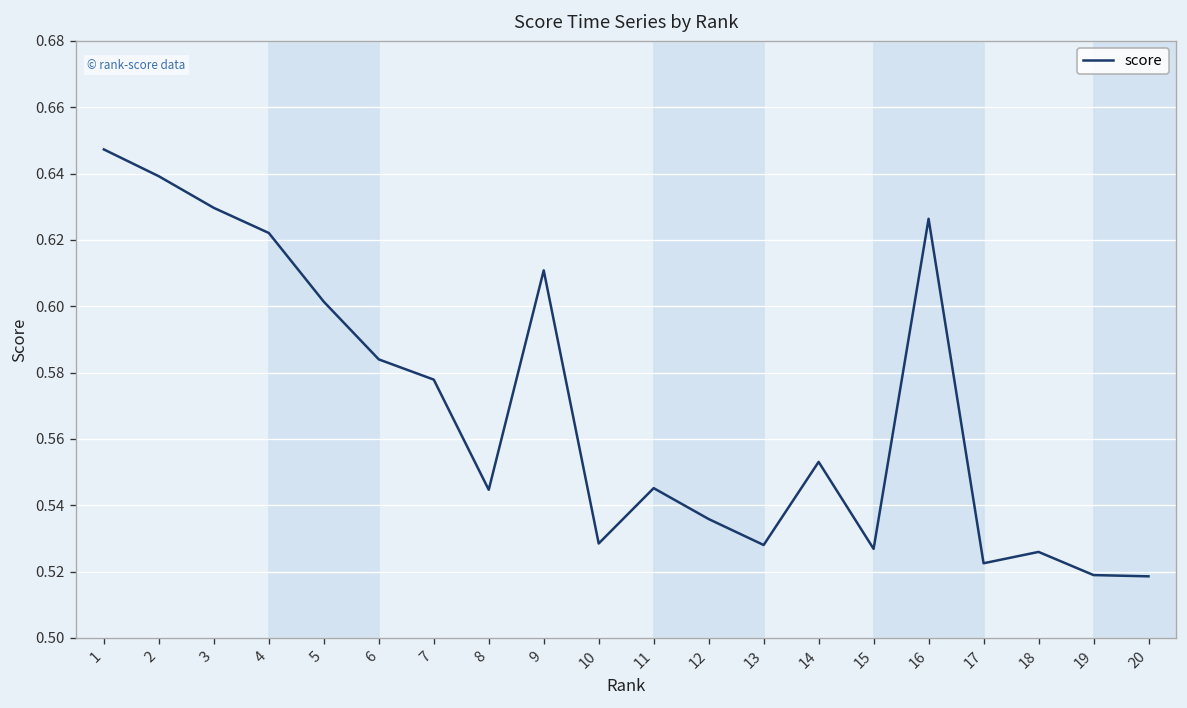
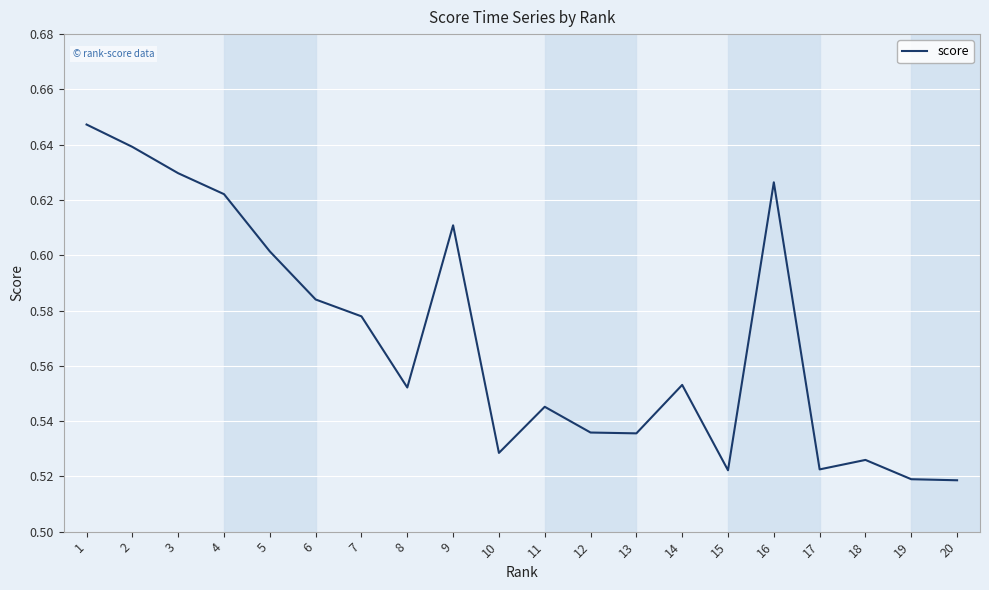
  {
    "1": 0.647,
    "2": 0.639,
    "3": 0.630,
    "4": 0.622,
    "5": 0.601,
    "6": 0.584,
    "7": 0.578,
-   "8": 0.545,
+   "8": 0.552,
    "9": 0.611,
    "10": 0.528,
    "11": 0.545,
    "12": 0.536,
-   "13": 0.528,
+   "13": 0.536,
    "14": 0.553,
-   "15": 0.527,
+   "15": 0.522,
    "16": 0.626,
    "17": 0.523,
    "18": 0.526,
    "19": 0.519,
    "20": 0.519
  }
